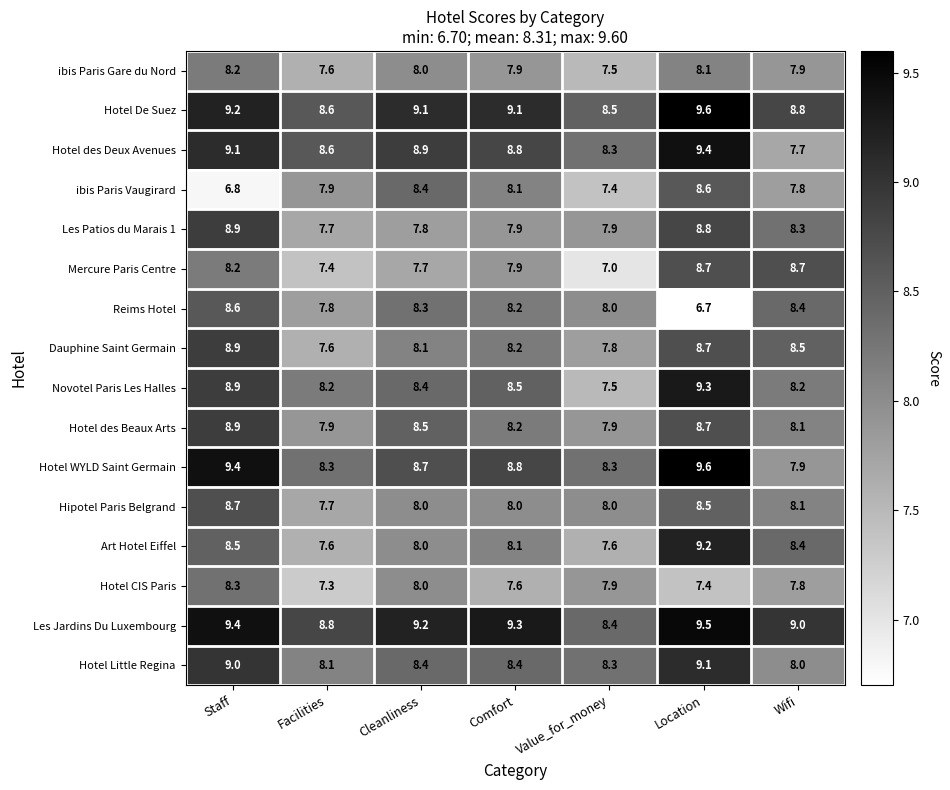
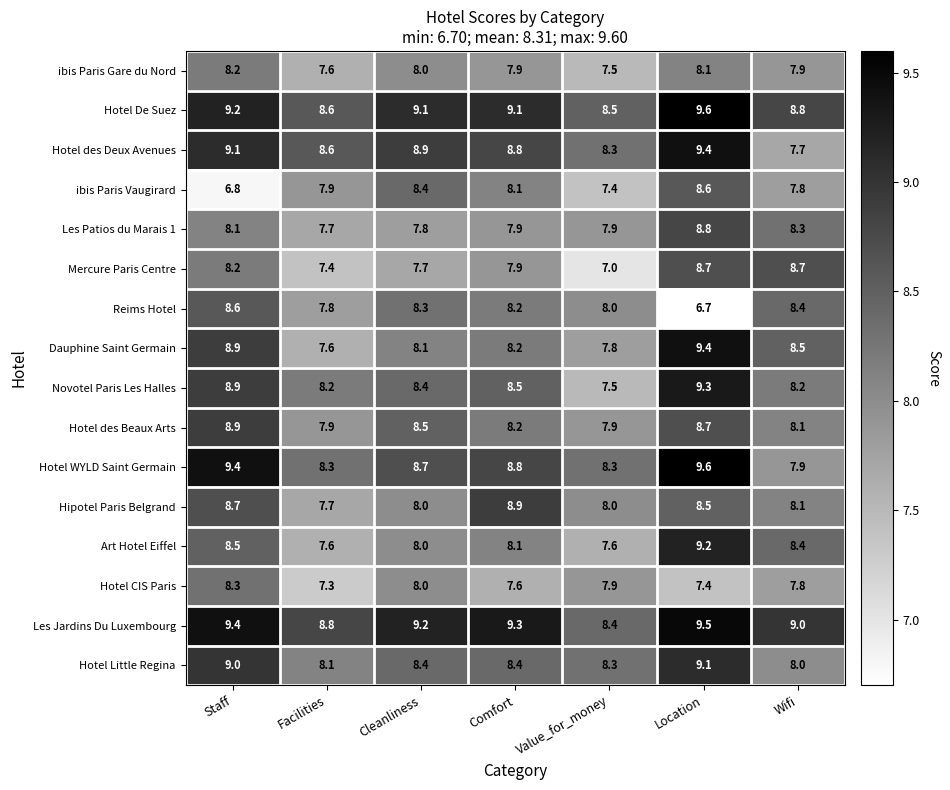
  {
    "ibis Paris Gare du Nord": {
      "Staff": 8.2,
      "Facilities": 7.6,
      "Cleanliness": 8.0,
      "Comfort": 7.9,
      "Value_for_money": 7.5,
      "Location": 8.1,
      "Wifi": 7.9
    },
    "Hotel De Suez": {
      "Staff": 9.2,
      "Facilities": 8.6,
      "Cleanliness": 9.1,
      "Comfort": 9.1,
      "Value_for_money": 8.5,
      "Location": 9.6,
      "Wifi": 8.8
    },
    "Hotel des Deux Avenues": {
      "Staff": 9.1,
      "Facilities": 8.6,
      "Cleanliness": 8.9,
      "Comfort": 8.8,
      "Value_for_money": 8.3,
      "Location": 9.4,
      "Wifi": 7.7
    },
    "ibis Paris Vaugirard": {
      "Staff": 6.8,
      "Facilities": 7.9,
      "Cleanliness": 8.4,
      "Comfort": 8.1,
      "Value_for_money": 7.4,
      "Location": 8.6,
      "Wifi": 7.8
    },
    "Les Patios du Marais 1": {
-     "Staff": 8.9,
+     "Staff": 8.1,
      "Facilities": 7.7,
      "Cleanliness": 7.8,
      "Comfort": 7.9,
      "Value_for_money": 7.9,
      "Location": 8.8,
      "Wifi": 8.3
    },
    "Mercure Paris Centre": {
      "Staff": 8.2,
      "Facilities": 7.4,
      "Cleanliness": 7.7,
      "Comfort": 7.9,
      "Value_for_money": 7.0,
      "Location": 8.7,
      "Wifi": 8.7
    },
    "Reims Hotel": {
      "Staff": 8.6,
      "Facilities": 7.8,
      "Cleanliness": 8.3,
      "Comfort": 8.2,
      "Value_for_money": 8.0,
      "Location": 6.7,
      "Wifi": 8.4
    },
    "Dauphine Saint Germain": {
      "Staff": 8.9,
      "Facilities": 7.6,
      "Cleanliness": 8.1,
      "Comfort": 8.2,
      "Value_for_money": 7.8,
-     "Location": 8.7,
+     "Location": 9.4,
      "Wifi": 8.5
    },
    "Novotel Paris Les Halles": {
      "Staff": 8.9,
      "Facilities": 8.2,
      "Cleanliness": 8.4,
      "Comfort": 8.5,
      "Value_for_money": 7.5,
      "Location": 9.3,
      "Wifi": 8.2
    },
    "Hotel des Beaux Arts": {
      "Staff": 8.9,
      "Facilities": 7.9,
      "Cleanliness": 8.5,
      "Comfort": 8.2,
      "Value_for_money": 7.9,
      "Location": 8.7,
      "Wifi": 8.1
    },
    "Hotel WYLD Saint Germain": {
      "Staff": 9.4,
      "Facilities": 8.3,
      "Cleanliness": 8.7,
      "Comfort": 8.8,
      "Value_for_money": 8.3,
      "Location": 9.6,
      "Wifi": 7.9
    },
    "Hipotel Paris Belgrand": {
      "Staff": 8.7,
      "Facilities": 7.7,
      "Cleanliness": 8.0,
-     "Comfort": 8.0,
+     "Comfort": 8.9,
      "Value_for_money": 8.0,
      "Location": 8.5,
      "Wifi": 8.1
    },
    "Art Hotel Eiffel": {
      "Staff": 8.5,
      "Facilities": 7.6,
      "Cleanliness": 8.0,
      "Comfort": 8.1,
      "Value_for_money": 7.6,
      "Location": 9.2,
      "Wifi": 8.4
    },
    "Hotel CIS Paris": {
      "Staff": 8.3,
      "Facilities": 7.3,
      "Cleanliness": 8.0,
      "Comfort": 7.6,
      "Value_for_money": 7.9,
      "Location": 7.4,
      "Wifi": 7.8
    },
    "Les Jardins Du Luxembourg": {
      "Staff": 9.4,
      "Facilities": 8.8,
      "Cleanliness": 9.2,
      "Comfort": 9.3,
      "Value_for_money": 8.4,
      "Location": 9.5,
      "Wifi": 9.0
    },
    "Hotel Little Regina": {
      "Staff": 9.0,
      "Facilities": 8.1,
      "Cleanliness": 8.4,
      "Comfort": 8.4,
      "Value_for_money": 8.3,
      "Location": 9.1,
      "Wifi": 8.0
    }
  }
